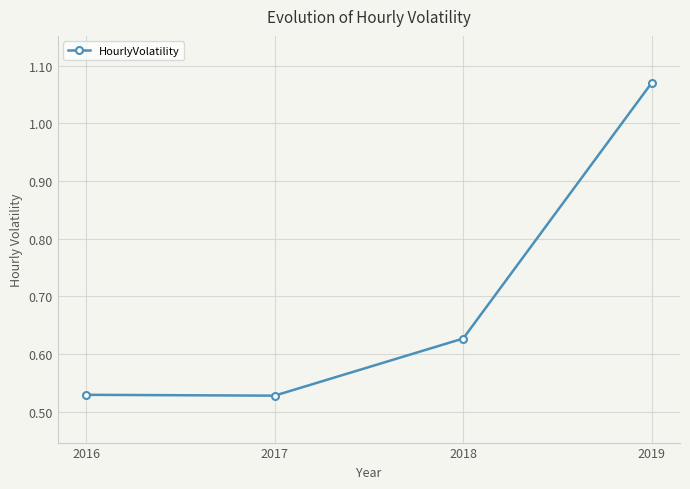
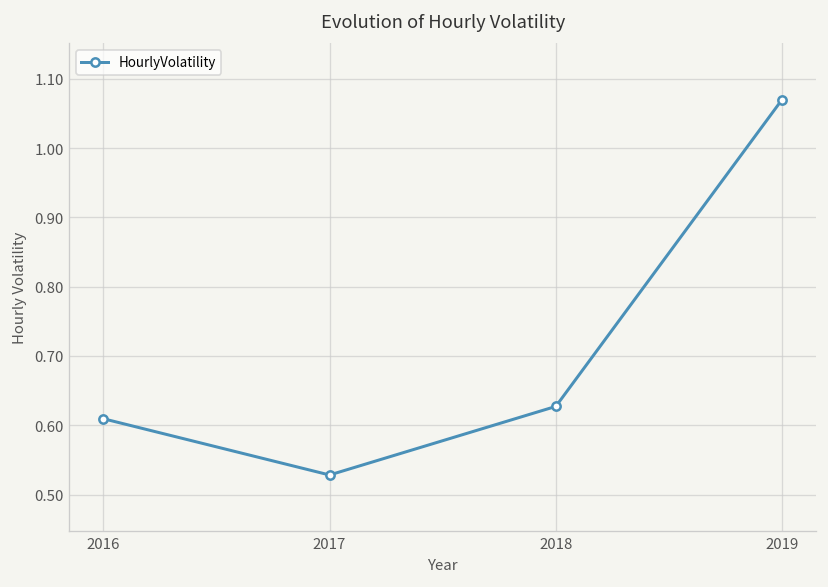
  {
-   "2016": 0.53,
+   "2016": 0.61,
    "2017": 0.53,
    "2018": 0.63,
    "2019": 1.07
  }
